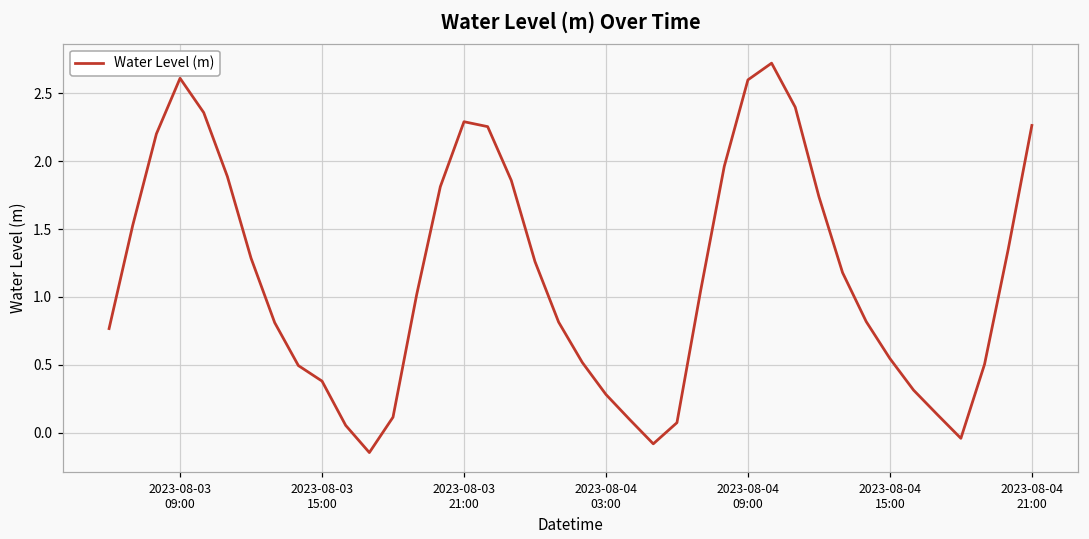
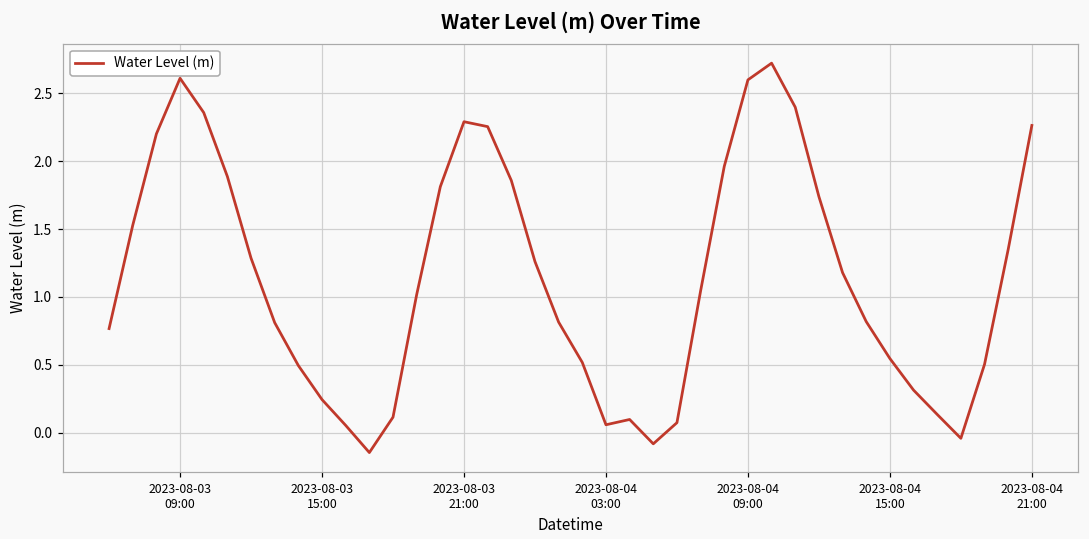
  {
    "2023-08-03 09:00": 2.61,
-   "2023-08-03 15:00": 0.38,
+   "2023-08-03 15:00": 0.24,
    "2023-08-03 21:00": 2.29,
-   "2023-08-04 03:00": 0.28,
+   "2023-08-04 03:00": 0.06,
    "2023-08-04 09:00": 2.60,
    "2023-08-04 15:00": 0.55,
    "2023-08-04 21:00": 2.26
  }
